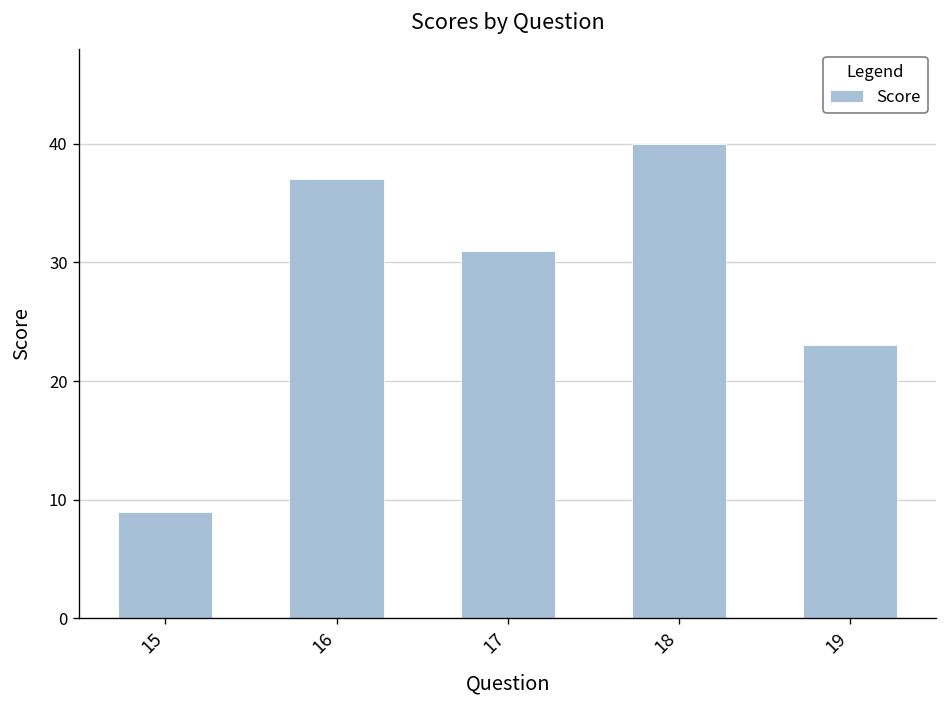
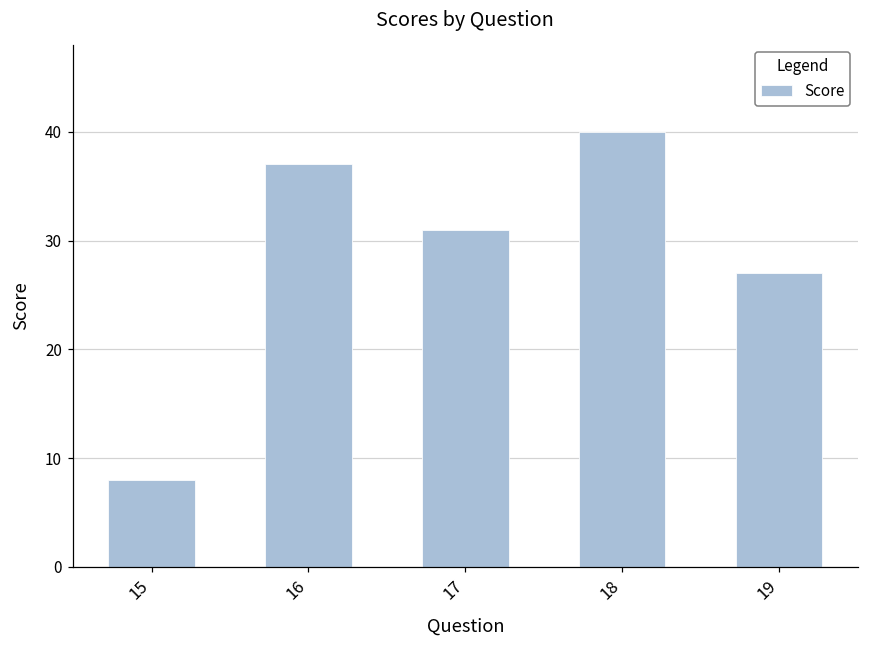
  {
-   "15": 9,
+   "15": 8,
    "16": 37,
    "17": 31,
    "18": 40,
-   "19": 23
+   "19": 27
  }
